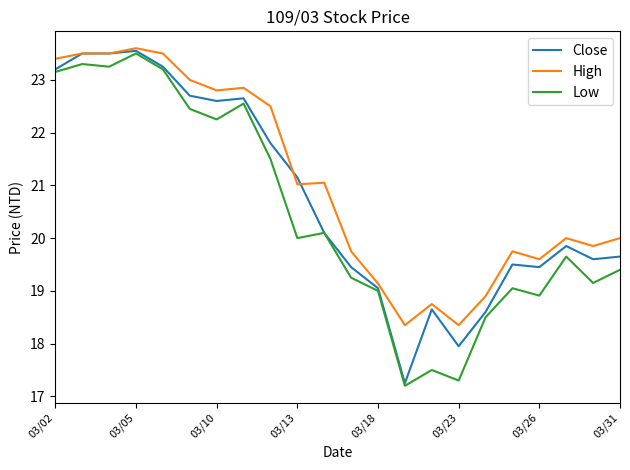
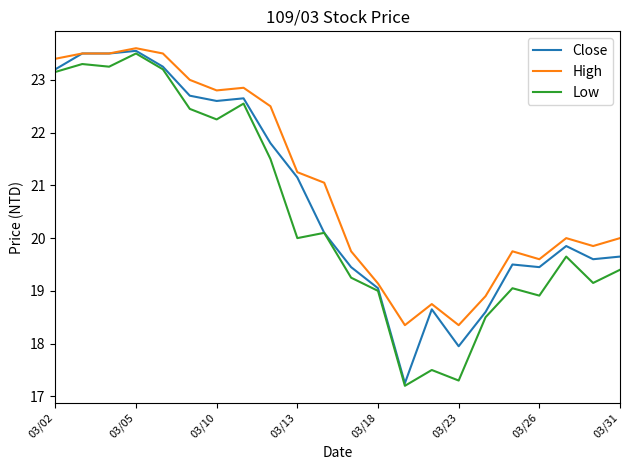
  {
    "Close": {
      "03/02": 23.2,
      "03/05": 23.6,
      "03/10": 22.6,
      "03/13": 21.2,
      "03/18": 19.1,
      "03/23": 18.0,
      "03/26": 19.5,
      "03/31": 19.7
    },
    "High": {
      "03/02": 23.4,
      "03/05": 23.6,
      "03/10": 22.8,
-     "03/13": 21.0,
+     "03/13": 21.3,
      "03/18": 19.1,
      "03/23": 18.4,
      "03/26": 19.6,
      "03/31": 20.0
    },
    "Low": {
      "03/02": 23.2,
      "03/05": 23.5,
      "03/10": 22.3,
      "03/13": 20.0,
      "03/18": 19.0,
      "03/23": 17.3,
      "03/26": 18.9,
      "03/31": 19.4
    }
  }
